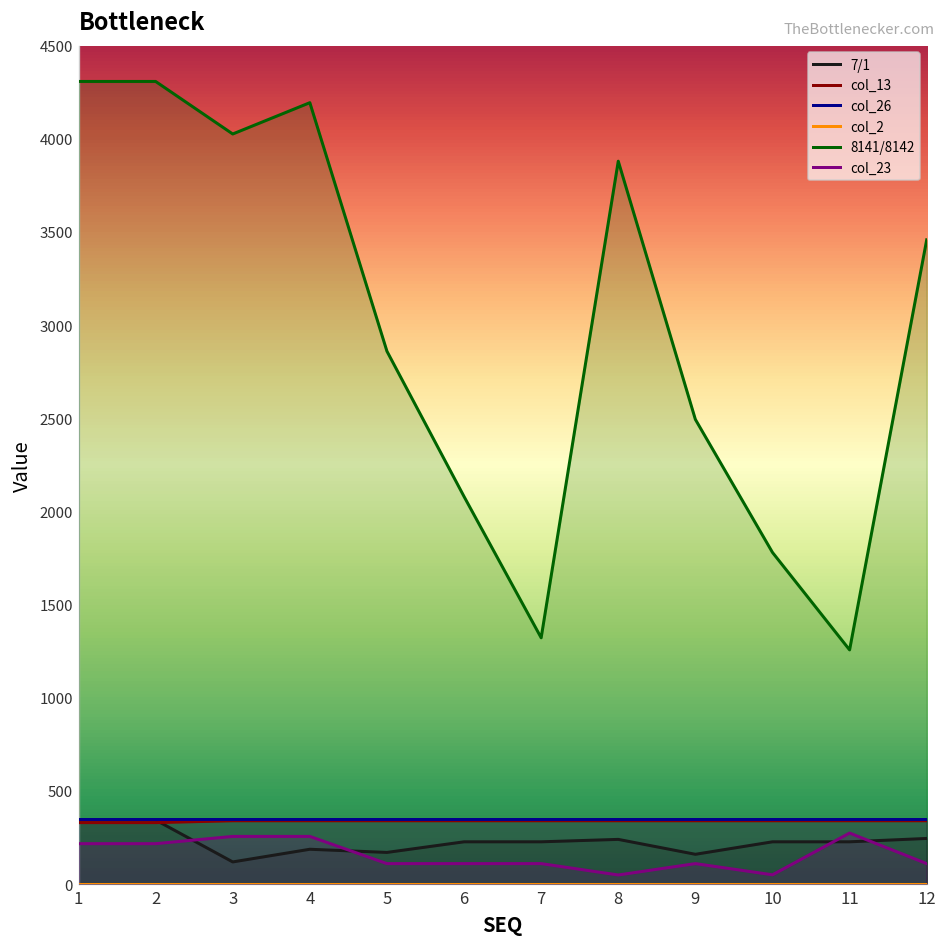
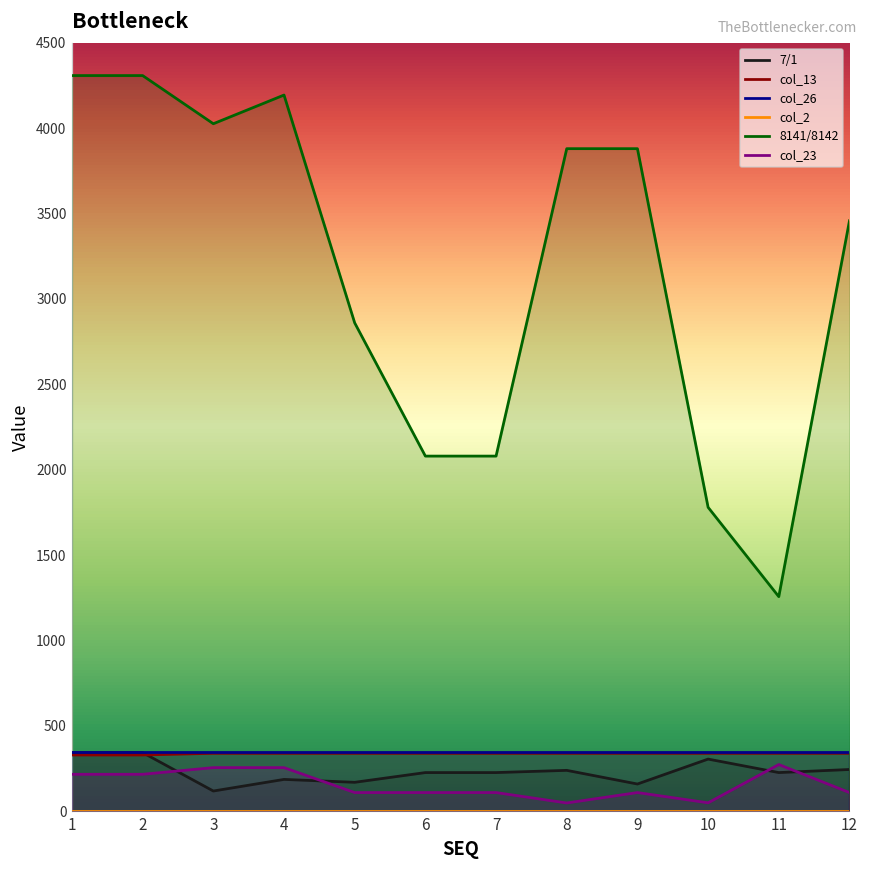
  {
    "7/1": {
      "3": 120,
      "4": 190,
      "5": 170,
      "6": 230,
      "7": 230,
      "8": 240,
      "9": 160,
-     "10": 230,
+     "10": 310,
      "11": 230,
      "12": 250
    },
    "col_2": {
      "1": 0,
      "2": 0,
      "3": 0,
      "4": 0,
      "5": 0,
      "6": 0,
      "7": 0,
      "8": 0,
      "9": 0,
      "10": 0,
      "11": 0,
      "12": 0
    },
    "8141/8142": {
      "1": 4310,
      "2": 4310,
      "3": 4030,
      "4": 4190,
      "5": 2860,
      "6": 2080,
-     "7": 1320,
+     "7": 2080,
      "8": 3880,
-     "9": 2490,
+     "9": 3880,
      "10": 1780,
      "11": 1260,
      "12": 3460
    },
    "col_23": {
      "1": 220,
      "2": 220,
      "3": 260,
      "4": 260,
      "5": 110,
      "6": 110,
      "7": 110,
      "8": 50,
      "9": 110,
      "10": 50,
      "11": 270,
      "12": 110
    }
  }
